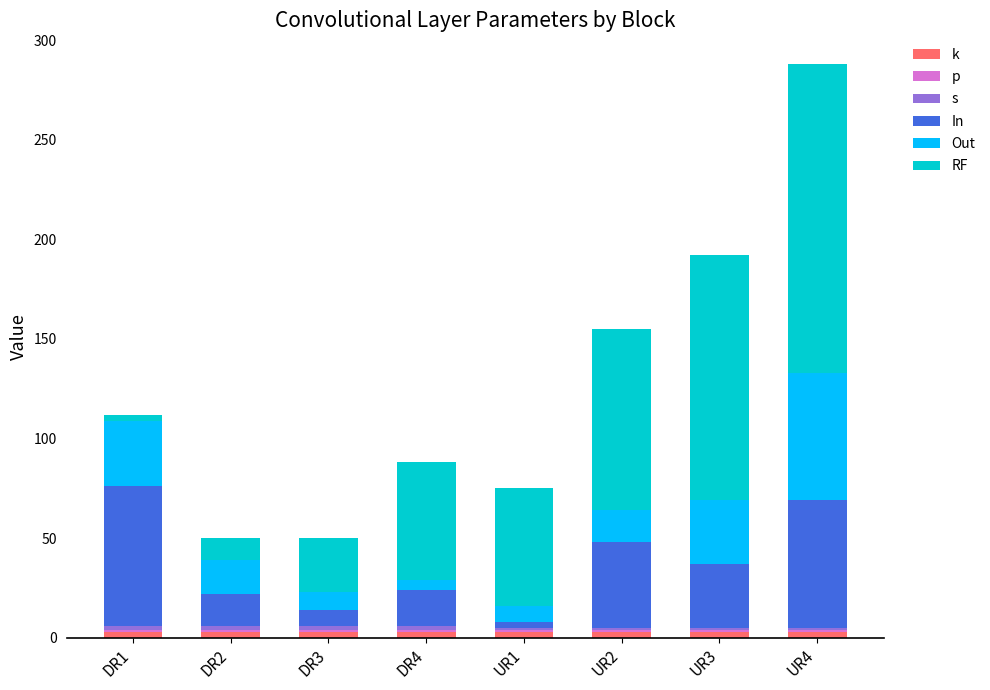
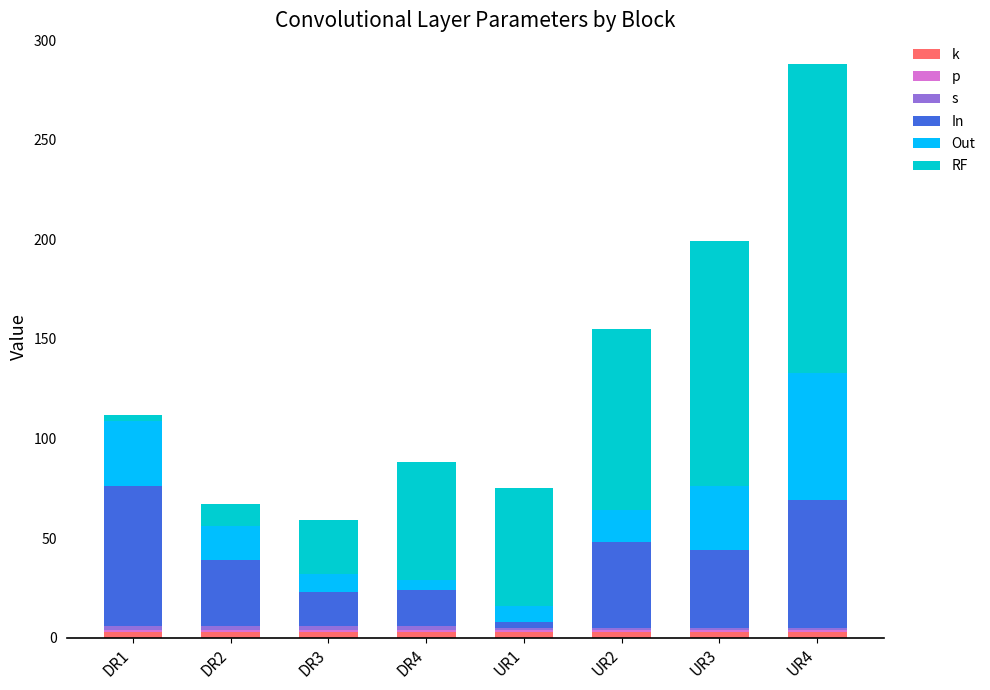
  {
    "k": {
      "DR1": 3,
      "DR2": 3,
      "DR3": 3,
      "DR4": 3,
      "UR1": 3,
      "UR2": 3,
      "UR3": 3,
      "UR4": 3
    },
    "s": {
      "DR1": 2,
      "DR2": 2,
      "DR3": 2,
      "DR4": 2
    },
    "In": {
      "DR1": 70,
-     "DR2": 16,
-     "DR3": 8,
+     "DR2": 33,
+     "DR3": 17,
      "DR4": 18,
      "UR1": 3,
      "UR2": 43,
-     "UR3": 32,
+     "UR3": 39,
      "UR4": 64
    }
  }
